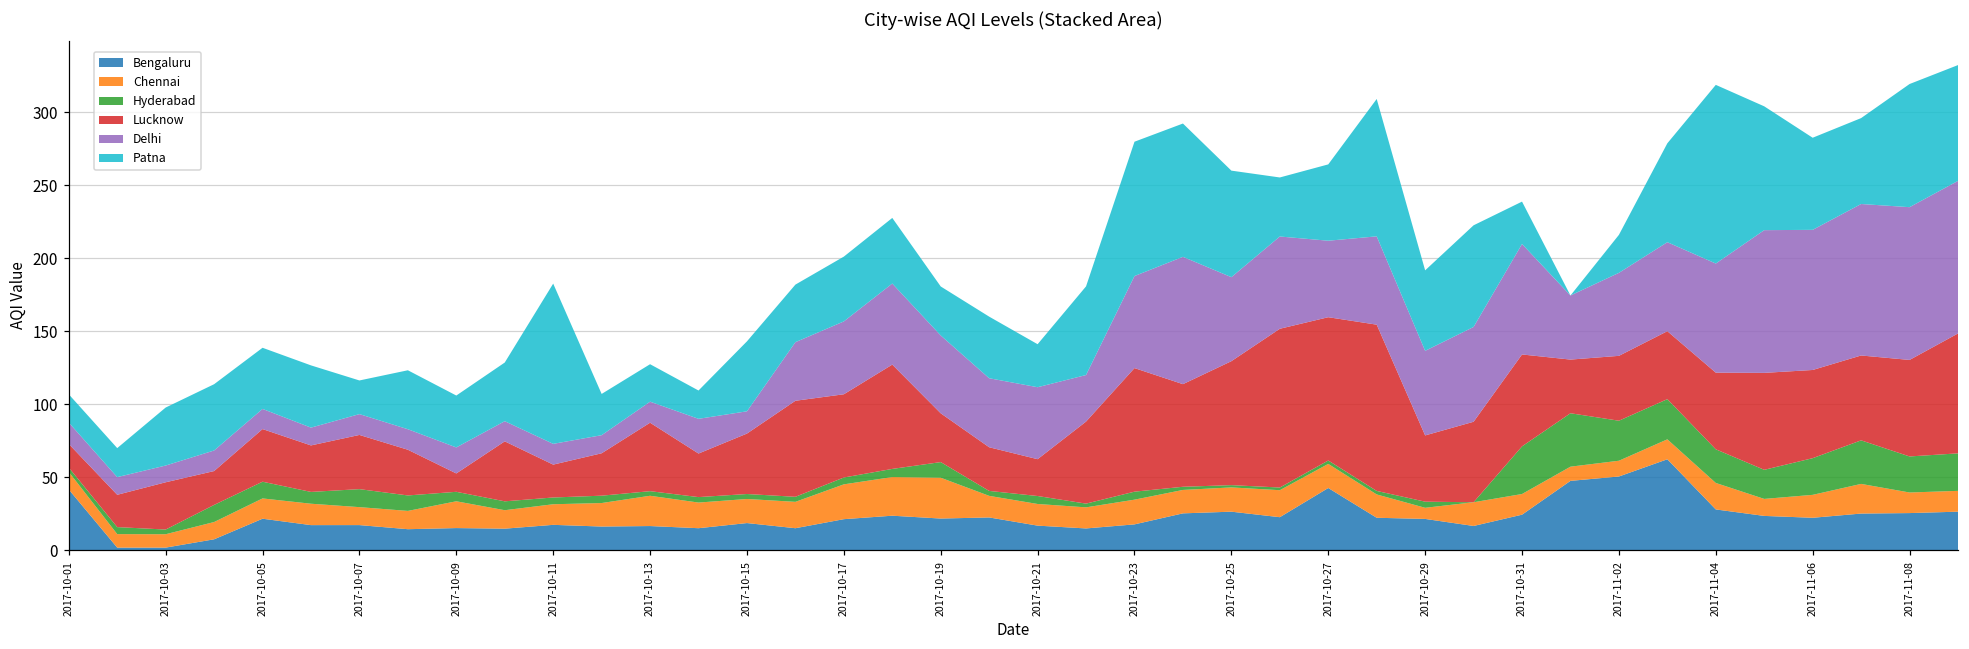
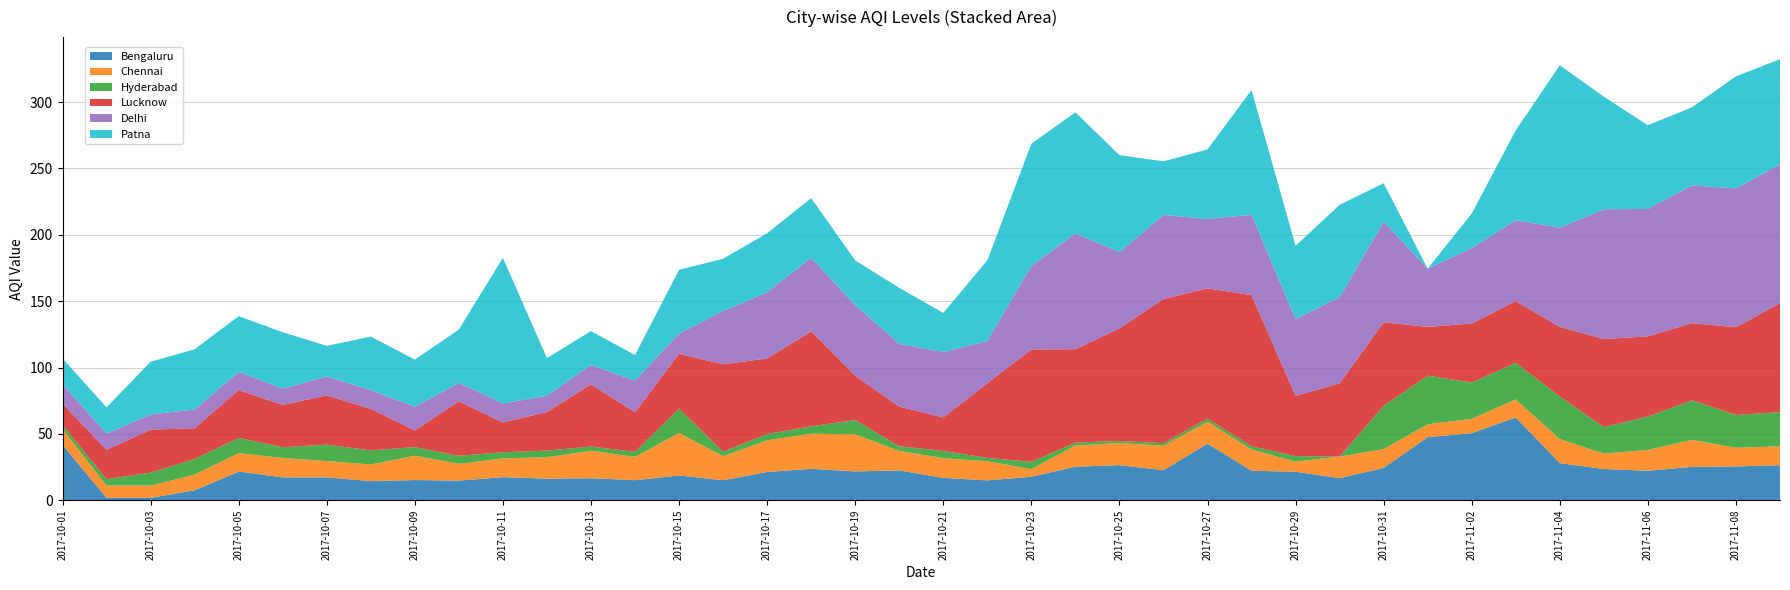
  {
    "Bengaluru": {
      "2017-10-01": 42,
      "2017-10-05": 22,
      "2017-10-07": 17,
      "2017-10-09": 15,
      "2017-10-11": 17,
      "2017-10-13": 17,
      "2017-10-15": 19,
      "2017-10-17": 21,
      "2017-10-19": 22,
      "2017-10-21": 17,
      "2017-10-23": 18,
      "2017-10-25": 26,
      "2017-10-27": 43,
      "2017-10-29": 21,
      "2017-10-31": 24,
      "2017-11-02": 51,
      "2017-11-04": 28,
      "2017-11-06": 22,
      "2017-11-08": 25
    },
    "Chennai": {
      "2017-10-01": 12,
      "2017-10-03": 9,
      "2017-10-05": 14,
      "2017-10-07": 12,
      "2017-10-09": 18,
      "2017-10-11": 14,
      "2017-10-13": 21,
-     "2017-10-15": 16,
+     "2017-10-15": 32,
      "2017-10-17": 24,
      "2017-10-19": 28,
      "2017-10-21": 15,
-     "2017-10-23": 17,
+     "2017-10-23": 6,
      "2017-10-27": 17,
      "2017-10-29": 8,
      "2017-10-31": 14,
      "2017-11-02": 11,
      "2017-11-04": 18,
      "2017-11-06": 16,
      "2017-11-08": 14
    },
    "Hyderabad": {
      "2017-10-01": 3,
-     "2017-10-03": 3,
+     "2017-10-03": 10,
      "2017-10-05": 11,
      "2017-10-07": 12,
      "2017-10-09": 6,
      "2017-10-11": 5,
      "2017-10-13": 3,
-     "2017-10-15": 3,
+     "2017-10-15": 18,
      "2017-10-17": 5,
      "2017-10-19": 11,
      "2017-10-21": 5,
      "2017-10-23": 5,
      "2017-10-27": 2,
      "2017-10-29": 4,
      "2017-10-31": 33,
      "2017-11-02": 27,
-     "2017-11-04": 23,
+     "2017-11-04": 32,
      "2017-11-06": 25,
      "2017-11-08": 25
    },
    "Lucknow": {
      "2017-10-01": 16,
      "2017-10-03": 32,
      "2017-10-05": 36,
      "2017-10-07": 37,
      "2017-10-09": 13,
      "2017-10-11": 23,
      "2017-10-13": 47,
      "2017-10-15": 41,
      "2017-10-17": 57,
      "2017-10-19": 33,
      "2017-10-21": 25,
      "2017-10-23": 85,
      "2017-10-25": 85,
      "2017-10-27": 98,
      "2017-10-29": 45,
      "2017-10-31": 63,
      "2017-11-02": 44,
      "2017-11-04": 53,
      "2017-11-06": 60,
      "2017-11-08": 66
    },
    "Delhi": {
      "2017-10-01": 15,
      "2017-10-03": 11,
      "2017-10-05": 14,
      "2017-10-07": 14,
      "2017-10-09": 18,
      "2017-10-11": 14,
      "2017-10-13": 14,
      "2017-10-15": 15,
      "2017-10-17": 50,
      "2017-10-19": 53,
      "2017-10-21": 49,
      "2017-10-23": 63,
      "2017-10-25": 58,
      "2017-10-27": 52,
      "2017-10-29": 58,
      "2017-10-31": 76,
      "2017-11-02": 57,
      "2017-11-04": 75,
      "2017-11-06": 96,
      "2017-11-08": 105
    },
    "Patna": {
      "2017-10-01": 19,
      "2017-10-03": 40,
      "2017-10-05": 42,
      "2017-10-07": 23,
      "2017-10-09": 36,
      "2017-10-11": 110,
      "2017-10-13": 26,
      "2017-10-15": 48,
      "2017-10-17": 44,
      "2017-10-19": 34,
      "2017-10-21": 29,
      "2017-10-23": 92,
      "2017-10-25": 73,
      "2017-10-27": 52,
      "2017-10-29": 55,
      "2017-10-31": 29,
      "2017-11-02": 26,
      "2017-11-04": 122,
      "2017-11-06": 63,
      "2017-11-08": 84
    }
  }
